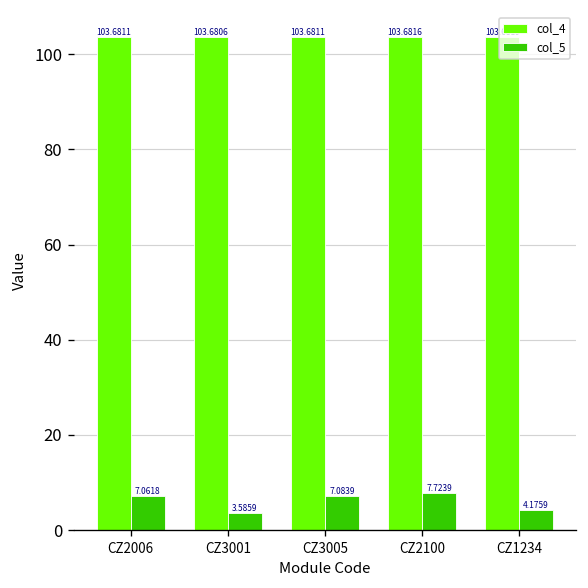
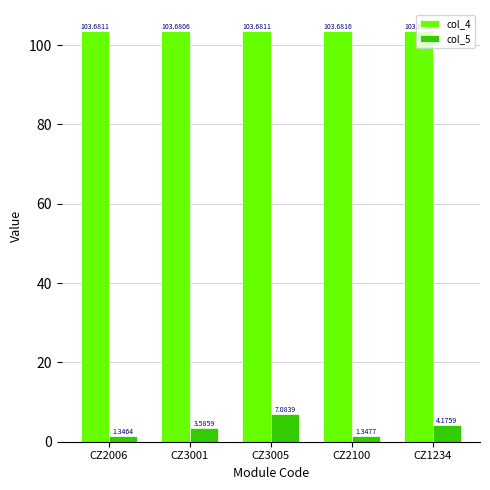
  {
    "col_4": {
      "CZ2006": 103.6811,
      "CZ3001": 103.6806,
      "CZ3005": 103.6811,
      "CZ2100": 103.6816
    },
    "col_5": {
-     "CZ2006": 7.0618,
+     "CZ2006": 1.3464,
      "CZ3001": 3.5859,
      "CZ3005": 7.0839,
-     "CZ2100": 7.7239,
+     "CZ2100": 1.3477,
      "CZ1234": 4.1759
    }
  }
